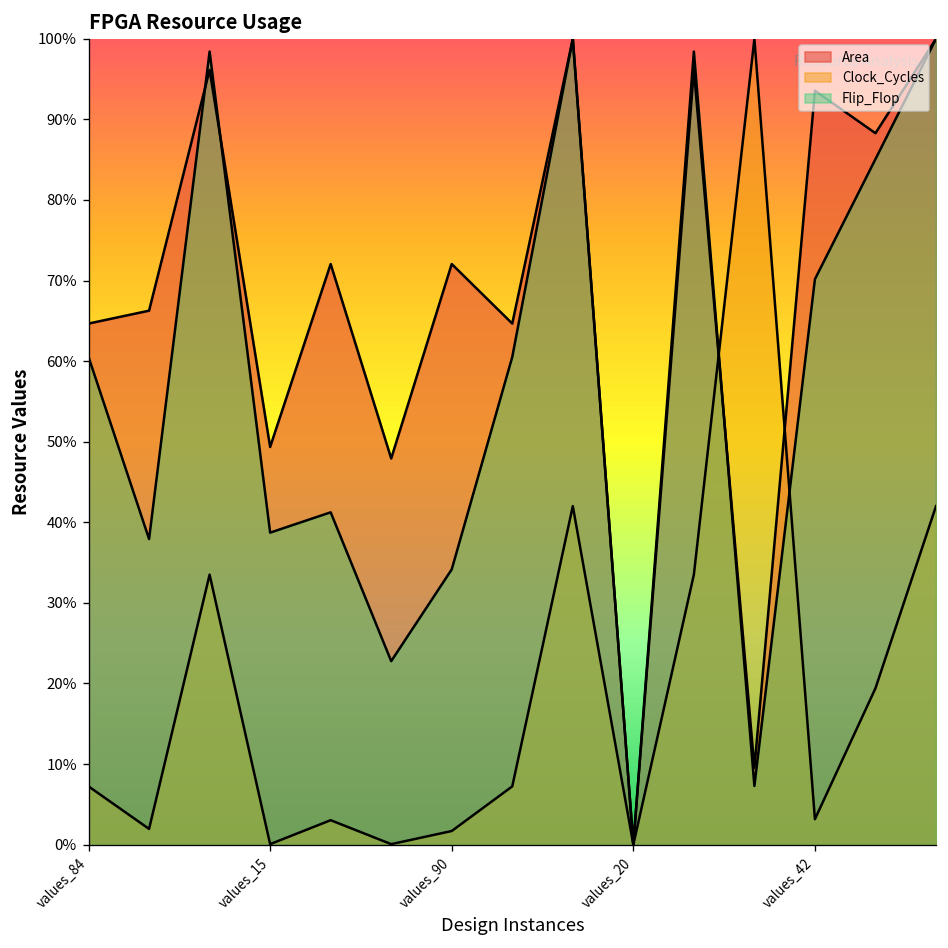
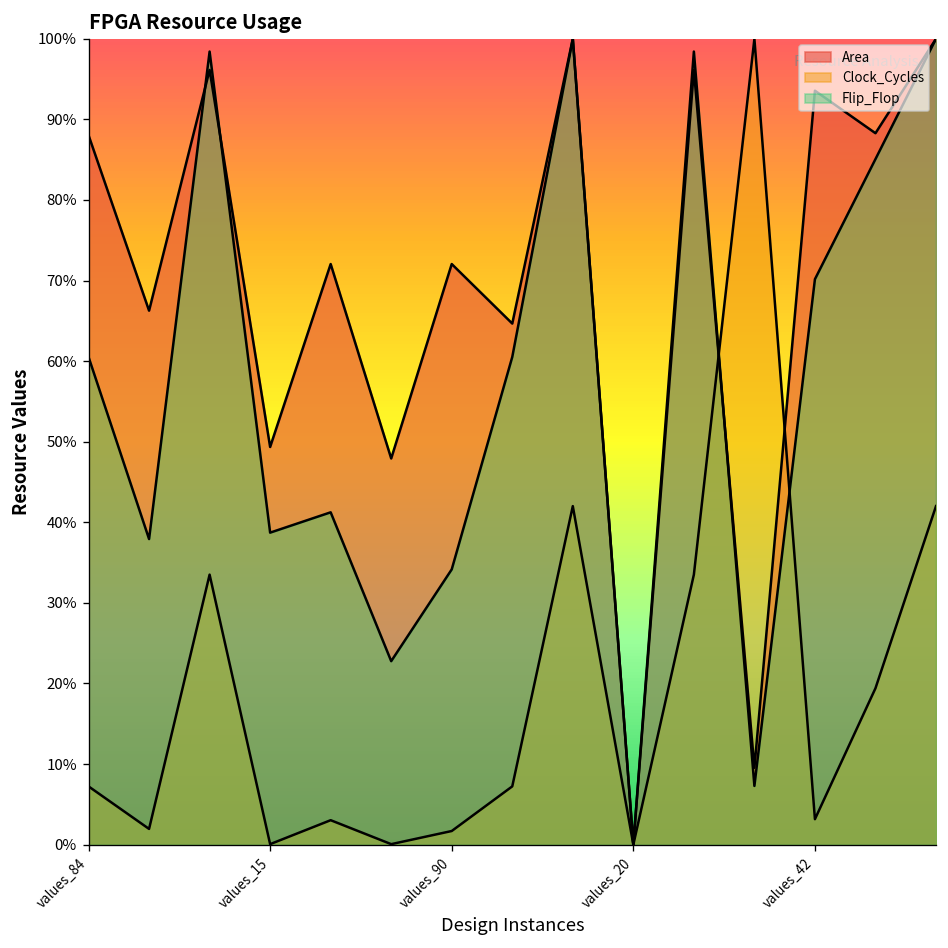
  {
    "Area": {
-     "values_84": "65%",
+     "values_84": "88%",
      "values_15": "49%",
      "values_90": "72%"
    },
    "Clock_Cycles": {
      "values_84": "7%",
      "values_15": "0%",
      "values_90": "2%",
      "values_42": "3%"
    },
    "Flip_Flop": {
      "values_84": "61%",
      "values_15": "39%",
      "values_90": "34%",
      "values_42": "70%"
    }
  }
